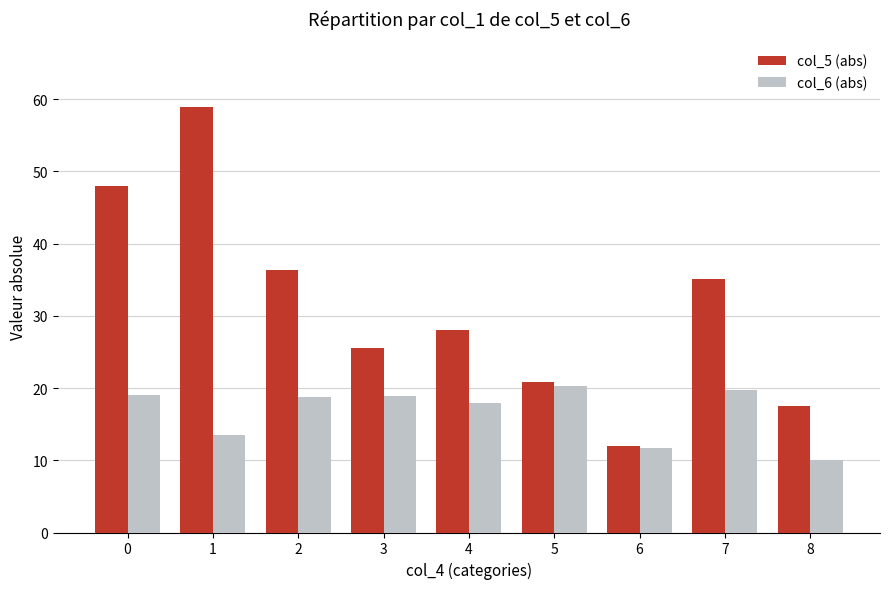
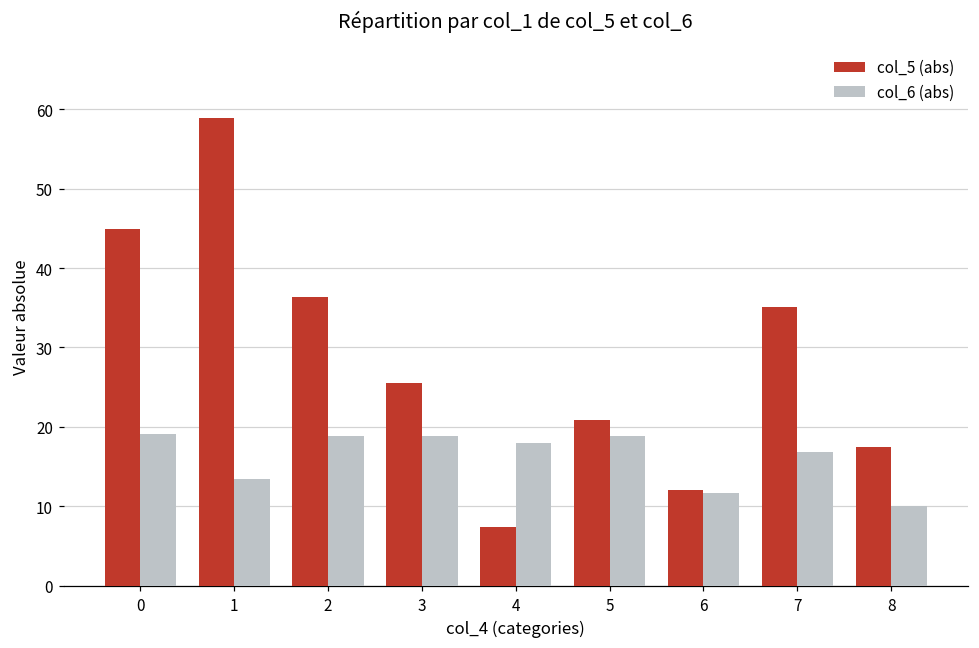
  {
    "col_5 (abs)": {
-     "0": 48,
+     "0": 45,
      "1": 59,
      "2": 36,
      "3": 26,
-     "4": 28,
+     "4": 7,
      "5": 21,
      "6": 12,
      "7": 35,
      "8": 17
    },
    "col_6 (abs)": {
      "0": 19,
      "1": 13,
      "2": 19,
      "3": 19,
      "4": 18,
-     "5": 20,
+     "5": 19,
      "6": 12,
-     "7": 20,
+     "7": 17,
      "8": 10
    }
  }
